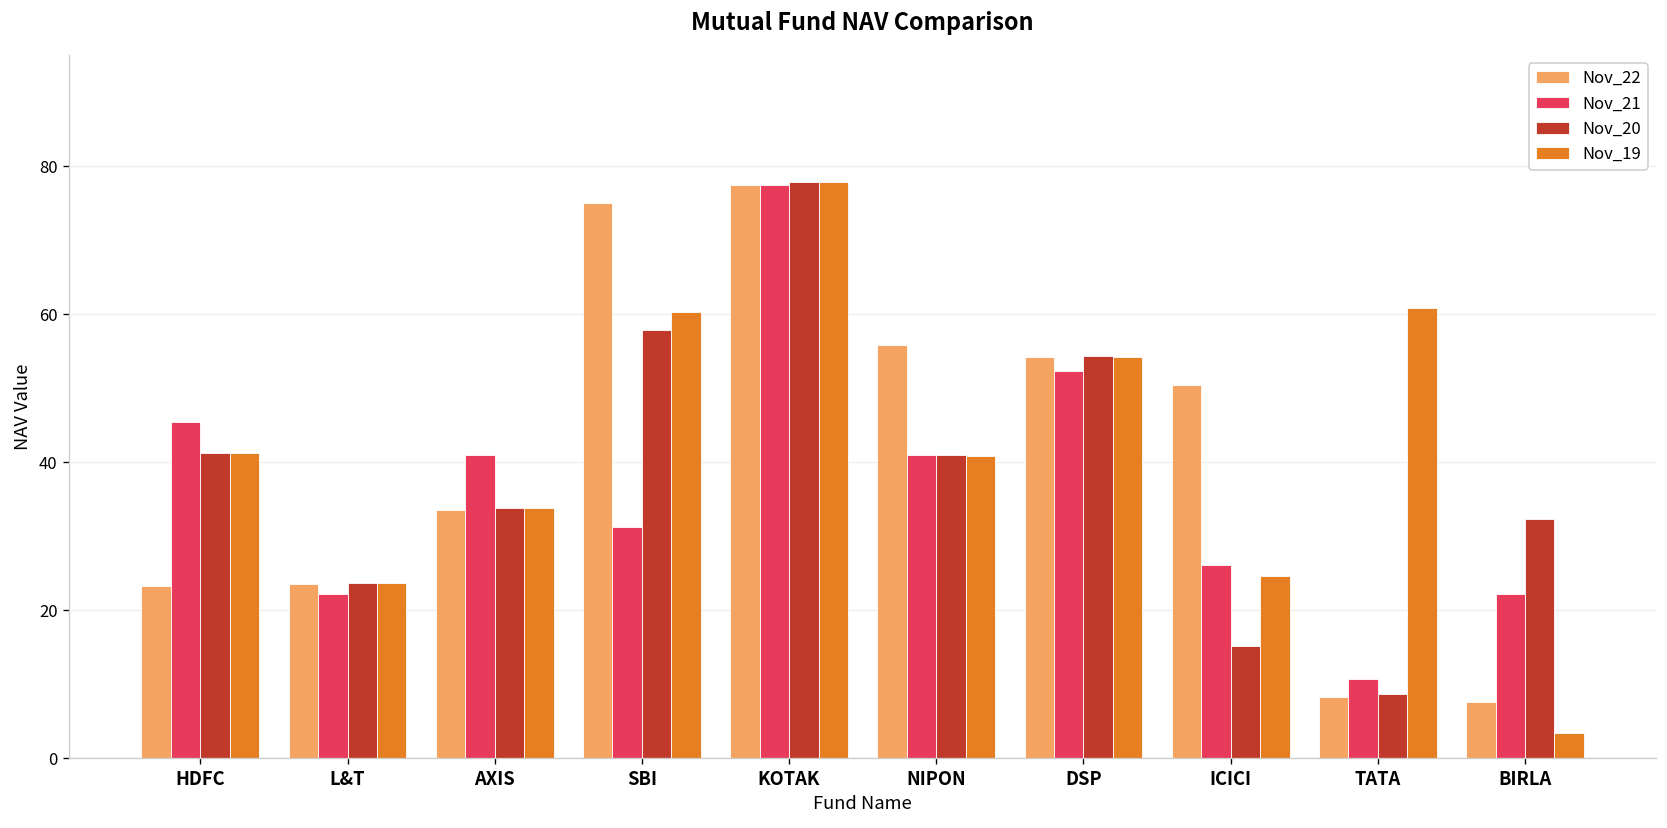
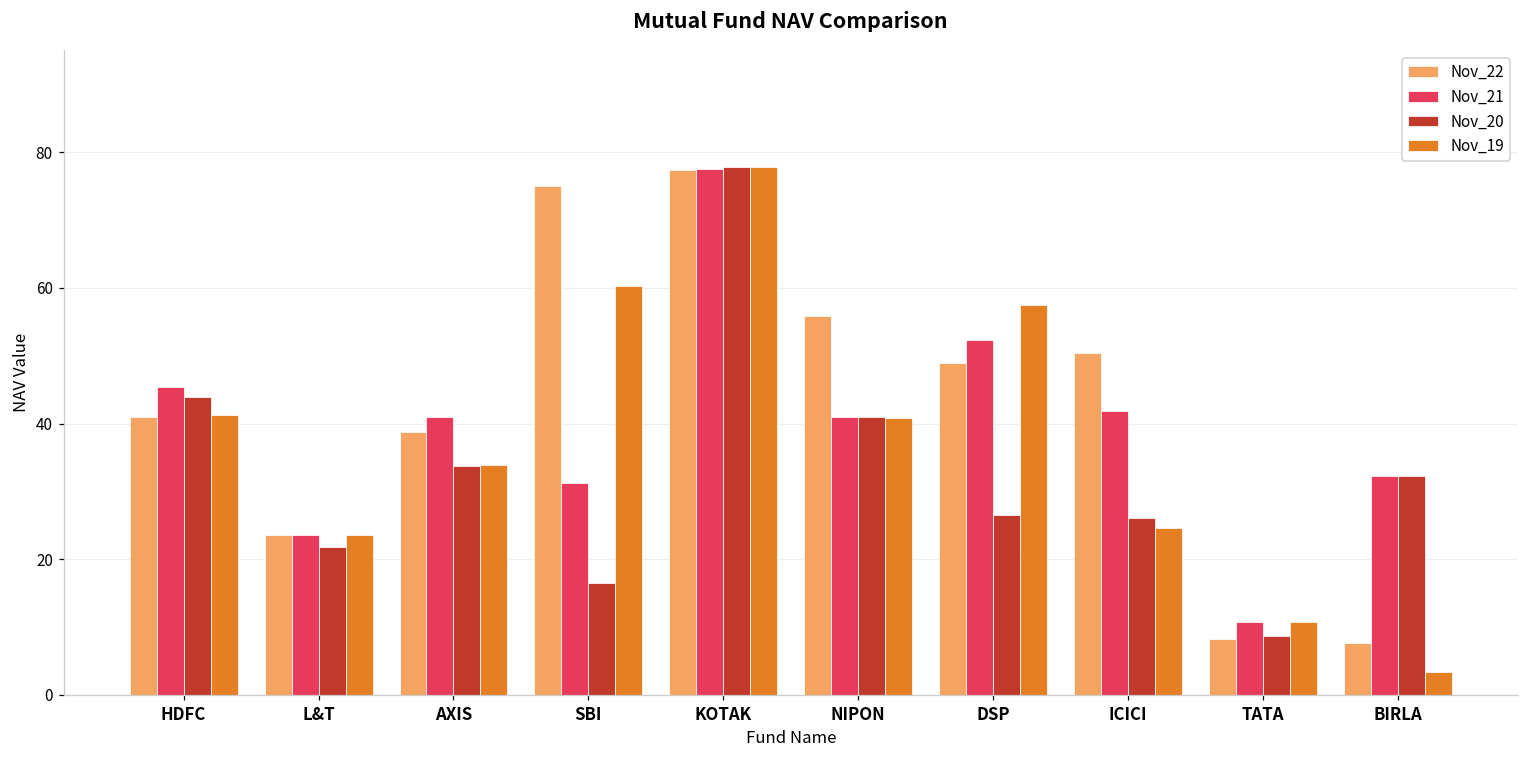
  {
    "Nov_22": {
-     "HDFC": 23,
+     "HDFC": 41,
      "L&T": 24,
-     "AXIS": 34,
+     "AXIS": 39,
      "SBI": 75,
      "KOTAK": 77,
      "NIPON": 56,
-     "DSP": 54,
+     "DSP": 49,
      "ICICI": 50,
      "TATA": 8,
      "BIRLA": 8
    },
    "Nov_21": {
      "HDFC": 45,
-     "L&T": 22,
+     "L&T": 24,
      "AXIS": 41,
      "SBI": 31,
      "KOTAK": 77,
      "NIPON": 41,
      "DSP": 52,
-     "ICICI": 26,
+     "ICICI": 42,
      "TATA": 11,
-     "BIRLA": 22
+     "BIRLA": 32
    },
    "Nov_20": {
-     "HDFC": 41,
-     "L&T": 24,
+     "HDFC": 44,
+     "L&T": 22,
      "AXIS": 34,
-     "SBI": 58,
+     "SBI": 16,
      "KOTAK": 78,
      "NIPON": 41,
-     "DSP": 54,
-     "ICICI": 15,
+     "DSP": 27,
+     "ICICI": 26,
      "TATA": 9,
      "BIRLA": 32
    },
    "Nov_19": {
      "HDFC": 41,
      "L&T": 24,
      "AXIS": 34,
      "SBI": 60,
      "KOTAK": 78,
      "NIPON": 41,
-     "DSP": 54,
+     "DSP": 58,
      "ICICI": 25,
-     "TATA": 61,
+     "TATA": 11,
      "BIRLA": 3
    }
  }
